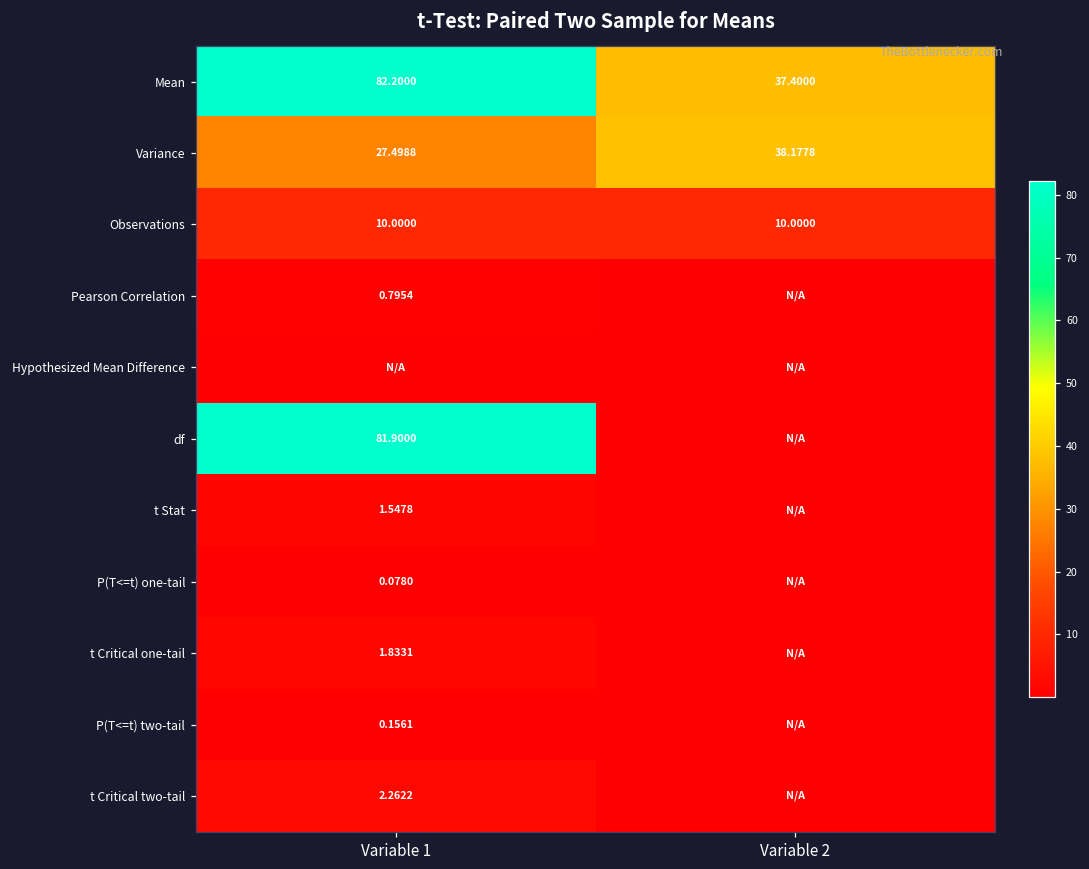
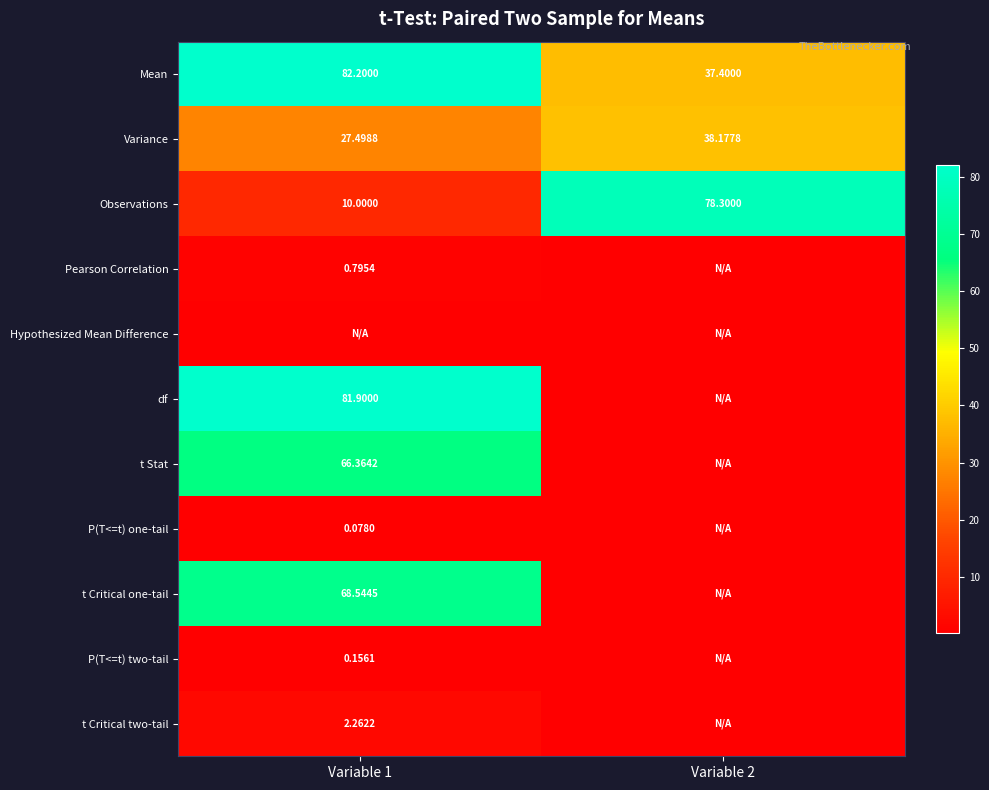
  {
    "Mean": {
      "Variable 1": 82.2000
    },
    "Variance": {
      "Variable 1": 27.4988,
      "Variable 2": 38.1778
    },
    "Observations": {
      "Variable 1": 10.0000,
-     "Variable 2": 10.0000
+     "Variable 2": 78.3000
    },
    "Pearson Correlation": {
      "Variable 1": 0.7954
    },
    "df": {
      "Variable 1": 81.9000
    },
    "t Stat": {
-     "Variable 1": 1.5478
+     "Variable 1": 66.3642
    },
    "P(T<=t) one-tail": {
      "Variable 1": 0.0780
    },
    "t Critical one-tail": {
-     "Variable 1": 1.8331
+     "Variable 1": 68.5445
    },
    "P(T<=t) two-tail": {
      "Variable 1": 0.1561
    },
    "t Critical two-tail": {
      "Variable 1": 2.2622
    }
  }
